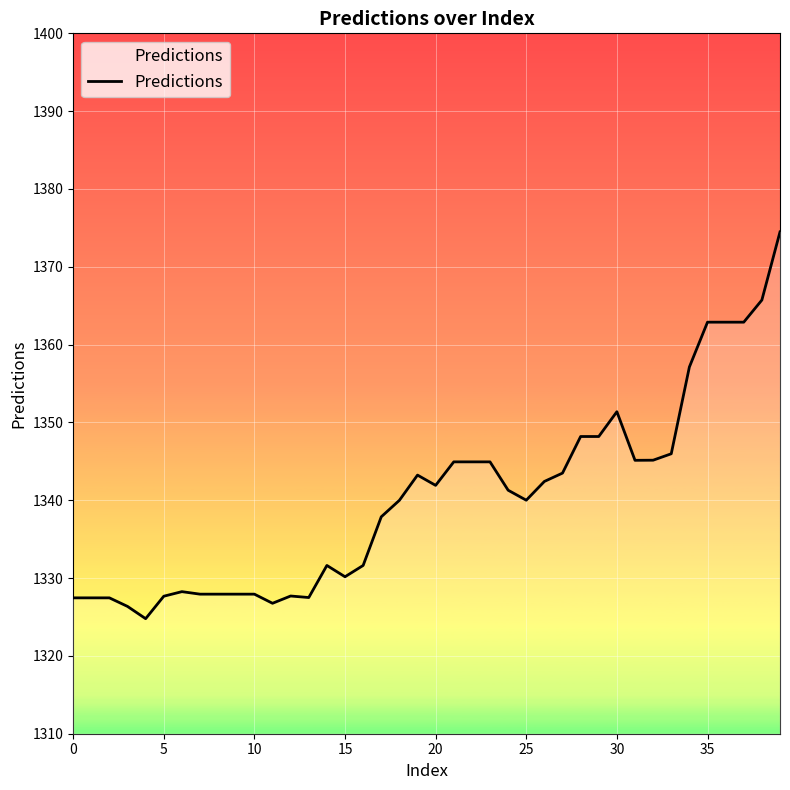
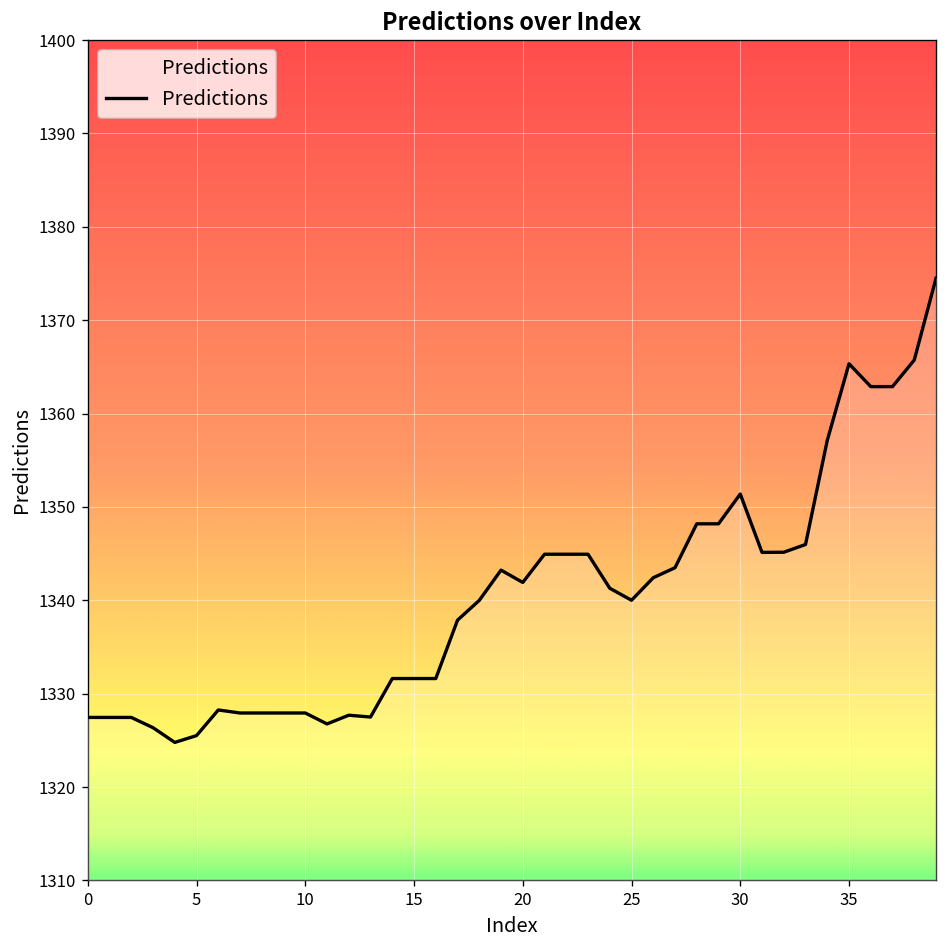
  {
    "0": 1327,
-   "5": 1328,
+   "5": 1326,
    "10": 1328,
-   "15": 1330,
+   "15": 1332,
    "20": 1342,
    "25": 1340,
    "30": 1351,
-   "35": 1363
+   "35": 1365
  }
